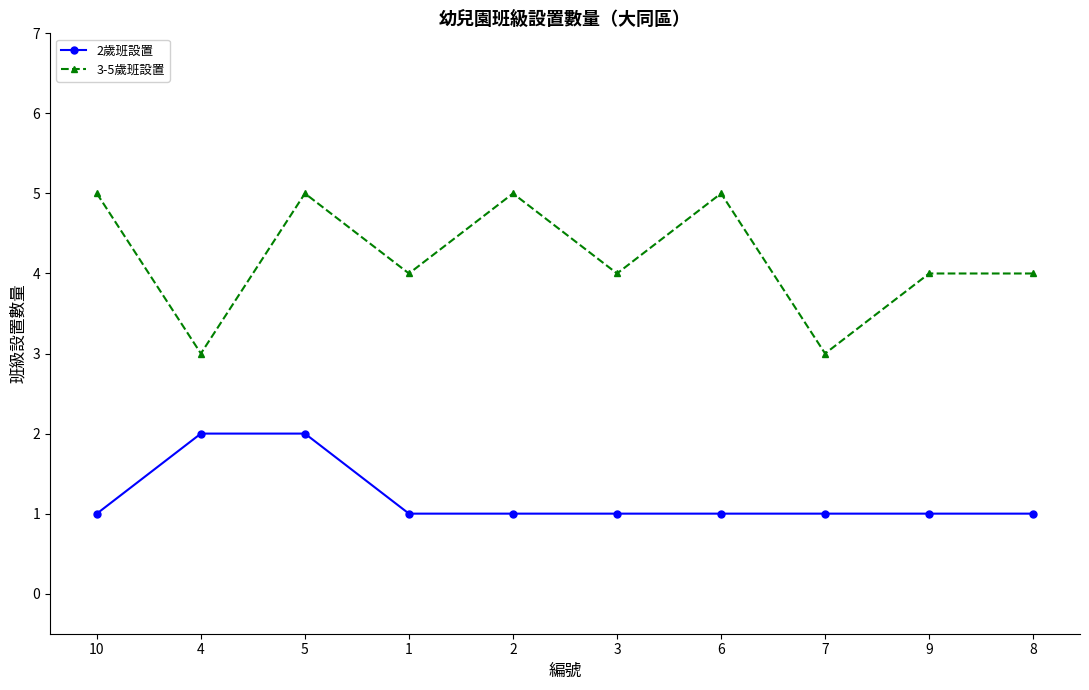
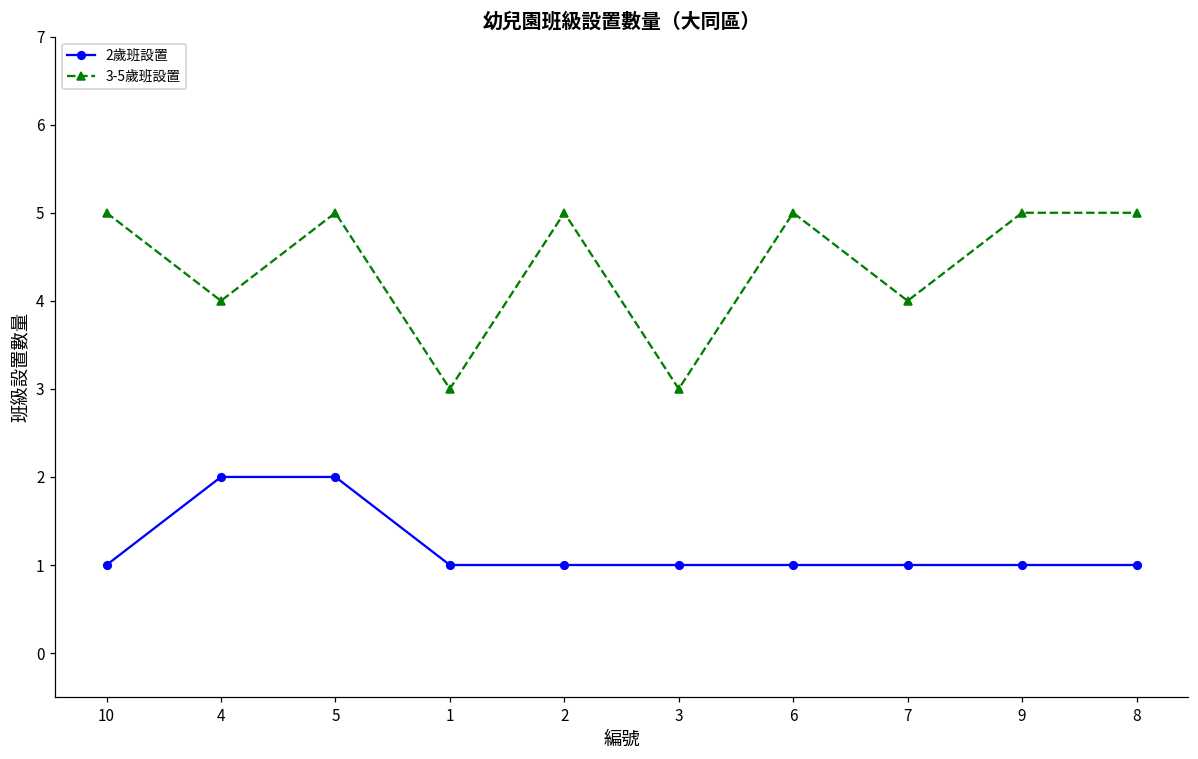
  {
    "2歲班設置": {
      "10": 1,
      "4": 2,
      "5": 2,
      "1": 1,
      "2": 1,
      "3": 1,
      "6": 1,
      "7": 1,
      "9": 1,
      "8": 1
    },
    "3-5歲班設置": {
      "10": 5,
-     "4": 3,
+     "4": 4,
      "5": 5,
-     "1": 4,
+     "1": 3,
      "2": 5,
-     "3": 4,
+     "3": 3,
      "6": 5,
-     "7": 3,
-     "9": 4,
-     "8": 4
+     "7": 4,
+     "9": 5,
+     "8": 5
    }
  }
